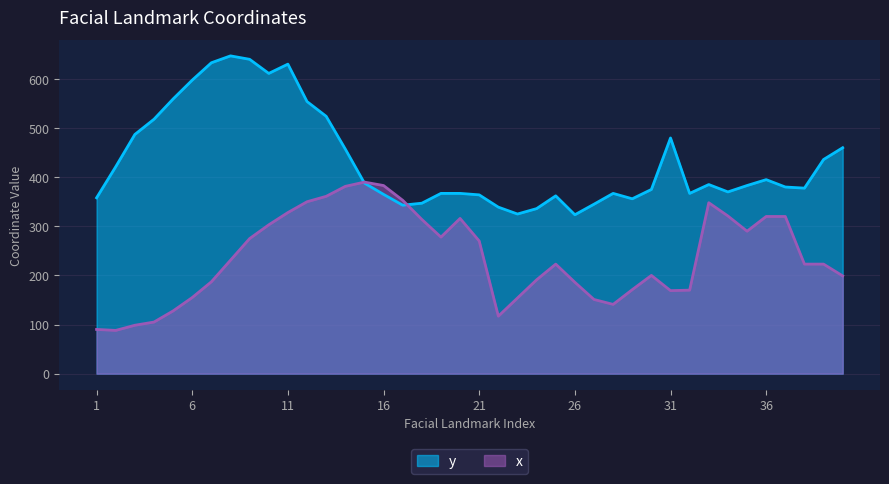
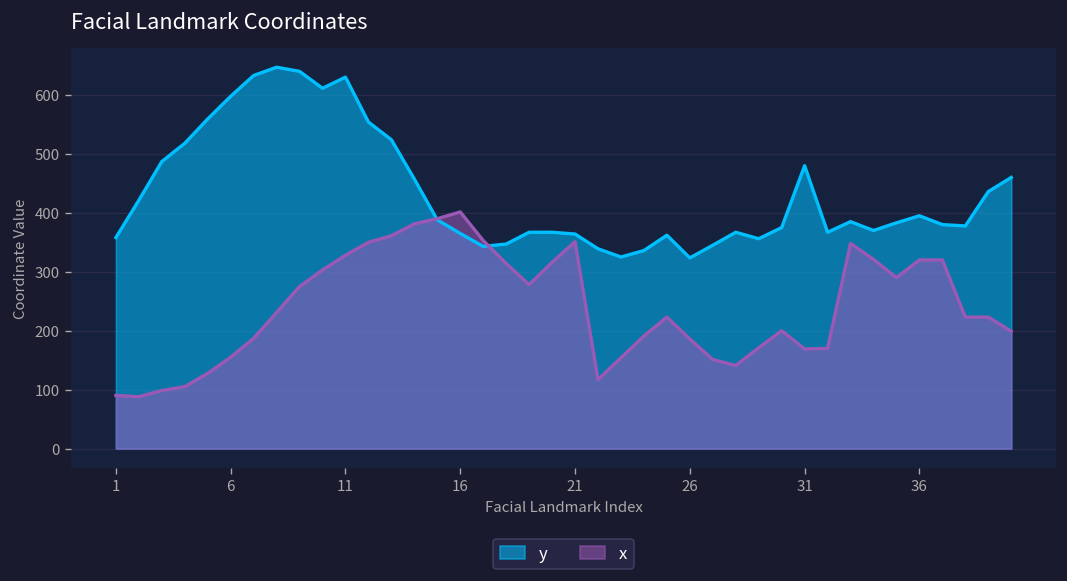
  {
    "y": {
      "1": 360,
      "6": 600,
      "11": 630,
      "16": 370,
      "21": 360,
      "26": 320,
      "31": 480,
      "36": 400
    },
    "x": {
      "1": 90,
      "6": 160,
      "11": 330,
-     "16": 380,
-     "21": 270,
+     "16": 400,
+     "21": 350,
      "26": 190,
      "31": 170,
      "36": 320
    }
  }
